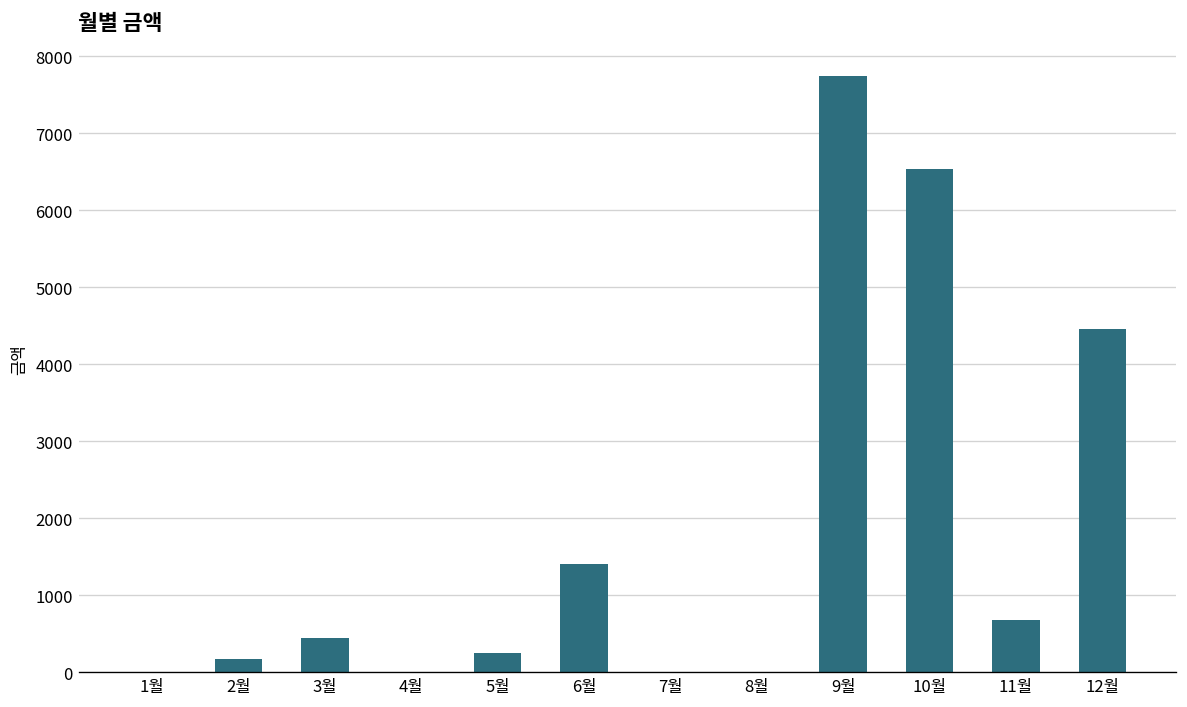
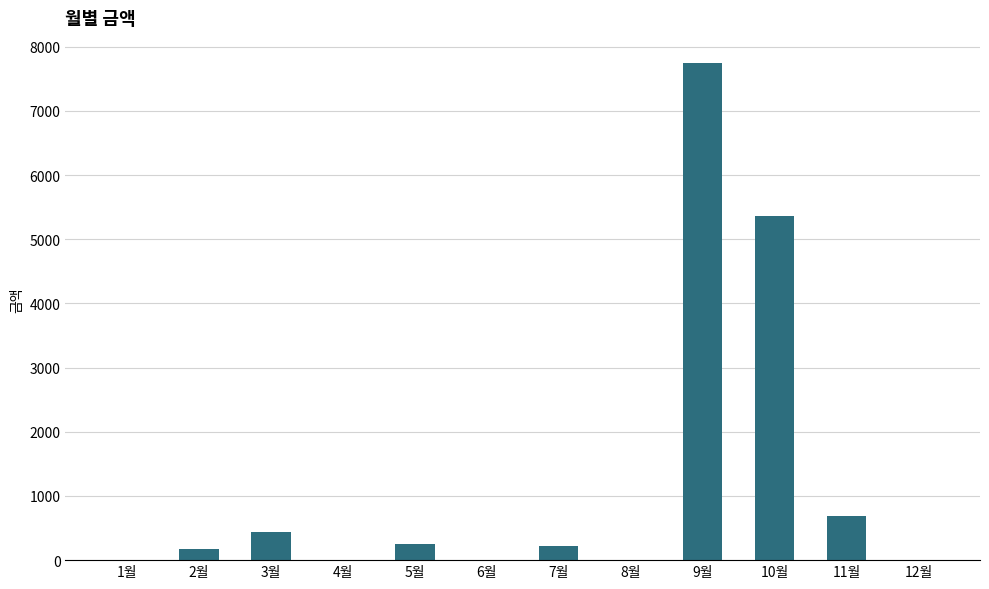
  {
    "1월": 0,
    "2월": 200,
    "3월": 400,
    "4월": 0,
    "5월": 200,
-   "6월": 1400,
-   "7월": 0,
+   "6월": 0,
+   "7월": 200,
    "8월": 0,
    "9월": 7800,
-   "10월": 6500,
+   "10월": 5400,
    "11월": 700,
-   "12월": 4500
+   "12월": 0
  }
